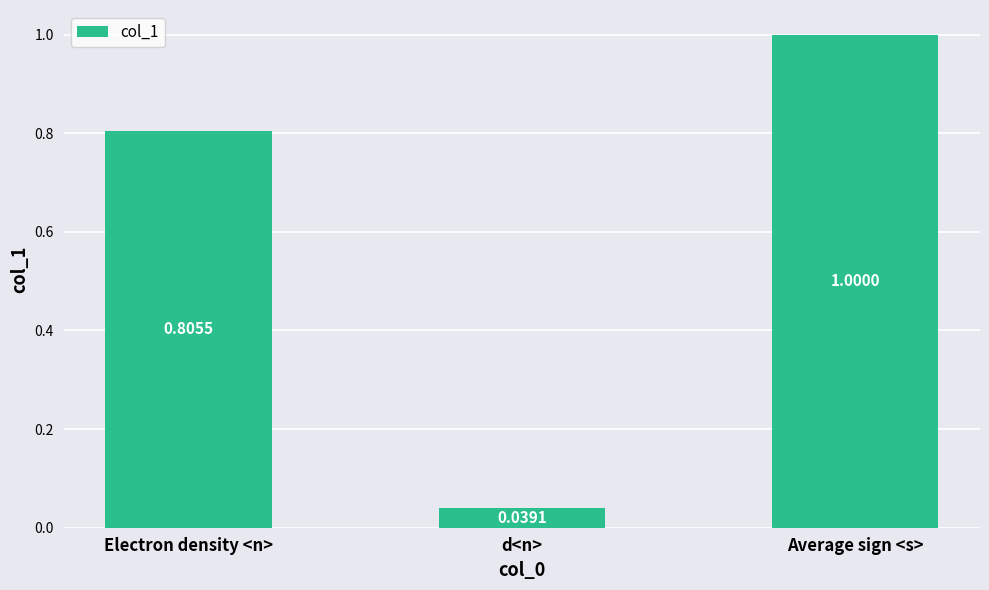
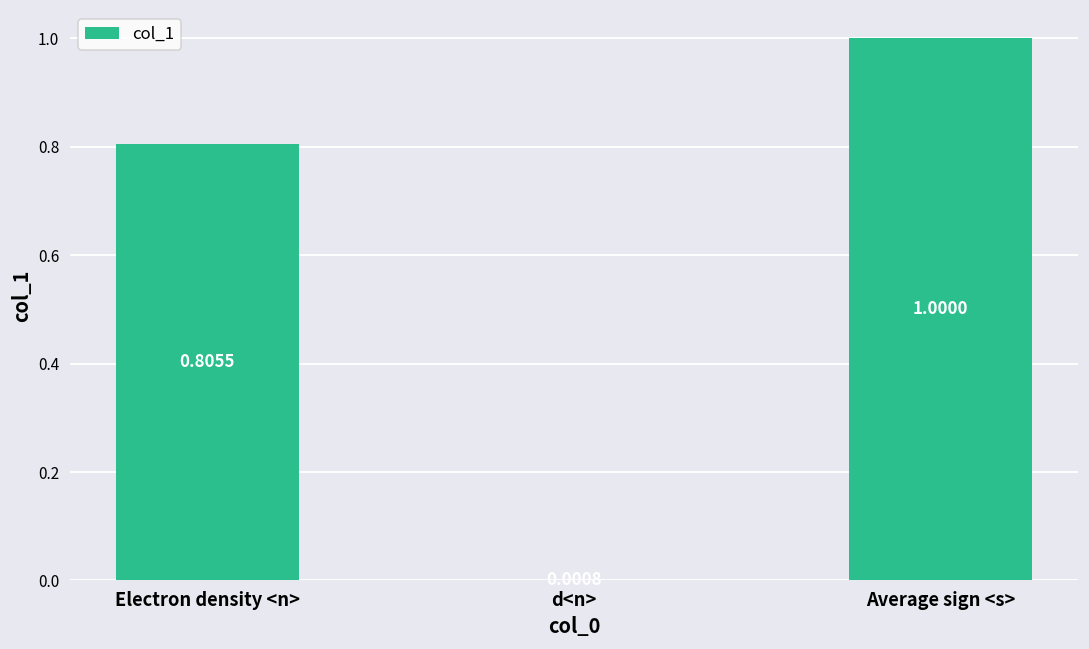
  {
-   "d<n>": 0.04
+   "d<n>": 0.00
  }
